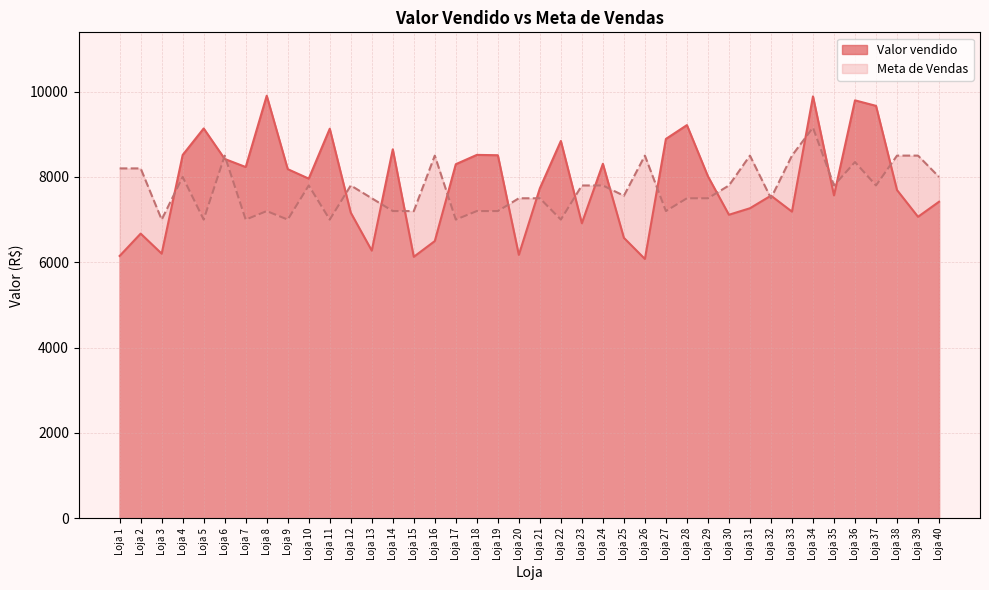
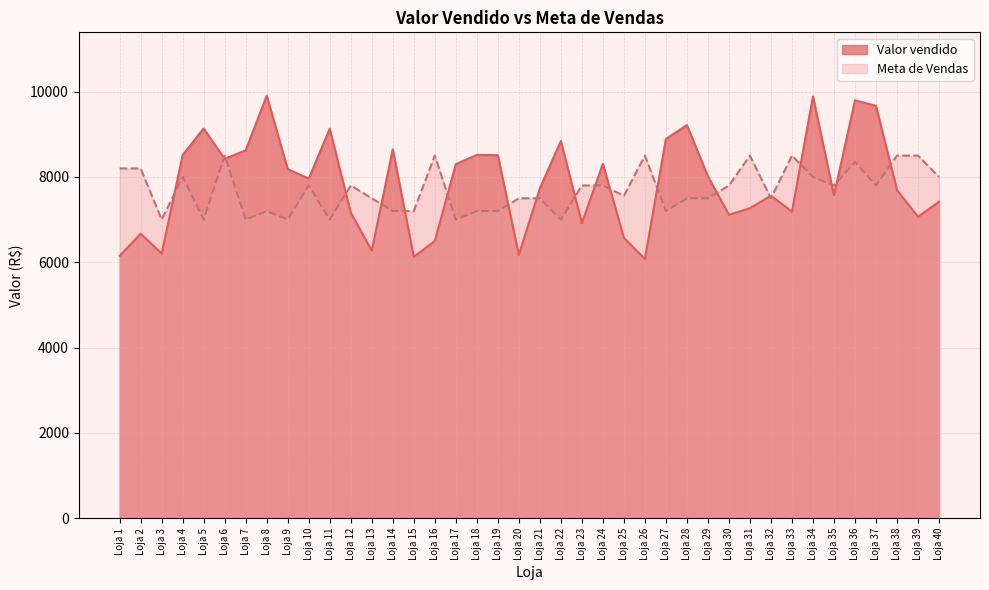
  {
    "Valor vendido": {
      "Loja 1": 6100,
      "Loja 2": 6700,
      "Loja 3": 6200,
      "Loja 4": 8500,
      "Loja 5": 9100,
      "Loja 6": 8400,
-     "Loja 7": 8200,
+     "Loja 7": 8600,
      "Loja 8": 9900,
      "Loja 9": 8200,
      "Loja 10": 8000,
      "Loja 11": 9100,
      "Loja 12": 7200,
      "Loja 13": 6300,
      "Loja 14": 8600,
      "Loja 15": 6100,
      "Loja 16": 6500,
      "Loja 17": 8300,
      "Loja 18": 8500,
      "Loja 19": 8500,
      "Loja 20": 6200,
      "Loja 21": 7700,
      "Loja 22": 8800,
      "Loja 23": 6900,
      "Loja 24": 8300,
      "Loja 25": 6600,
      "Loja 26": 6100,
      "Loja 27": 8900,
      "Loja 28": 9200,
      "Loja 29": 8000,
      "Loja 30": 7100,
      "Loja 31": 7300,
      "Loja 32": 7600,
      "Loja 33": 7200,
      "Loja 34": 9900,
      "Loja 35": 7600,
      "Loja 36": 9800,
      "Loja 37": 9700,
      "Loja 38": 7700,
      "Loja 39": 7100,
      "Loja 40": 7400
    },
    "Meta de Vendas": {
      "Loja 1": 8200,
      "Loja 2": 8200,
      "Loja 3": 7000,
      "Loja 4": 8000,
      "Loja 5": 7000,
      "Loja 6": 8500,
      "Loja 7": 7000,
      "Loja 8": 7200,
      "Loja 9": 7000,
      "Loja 10": 7800,
      "Loja 11": 7000,
      "Loja 12": 7800,
      "Loja 13": 7500,
      "Loja 14": 7200,
      "Loja 15": 7200,
      "Loja 16": 8500,
      "Loja 17": 7000,
      "Loja 18": 7200,
      "Loja 19": 7200,
      "Loja 20": 7500,
      "Loja 21": 7500,
      "Loja 22": 7000,
      "Loja 23": 7800,
      "Loja 24": 7800,
      "Loja 25": 7600,
      "Loja 26": 8500,
      "Loja 27": 7200,
      "Loja 28": 7500,
      "Loja 29": 7500,
      "Loja 30": 7800,
      "Loja 31": 8500,
      "Loja 32": 7500,
      "Loja 33": 8500,
-     "Loja 34": 9200,
+     "Loja 34": 8000,
      "Loja 35": 7800,
      "Loja 36": 8300,
      "Loja 37": 7800,
      "Loja 38": 8500,
      "Loja 39": 8500,
      "Loja 40": 8000
    }
  }
